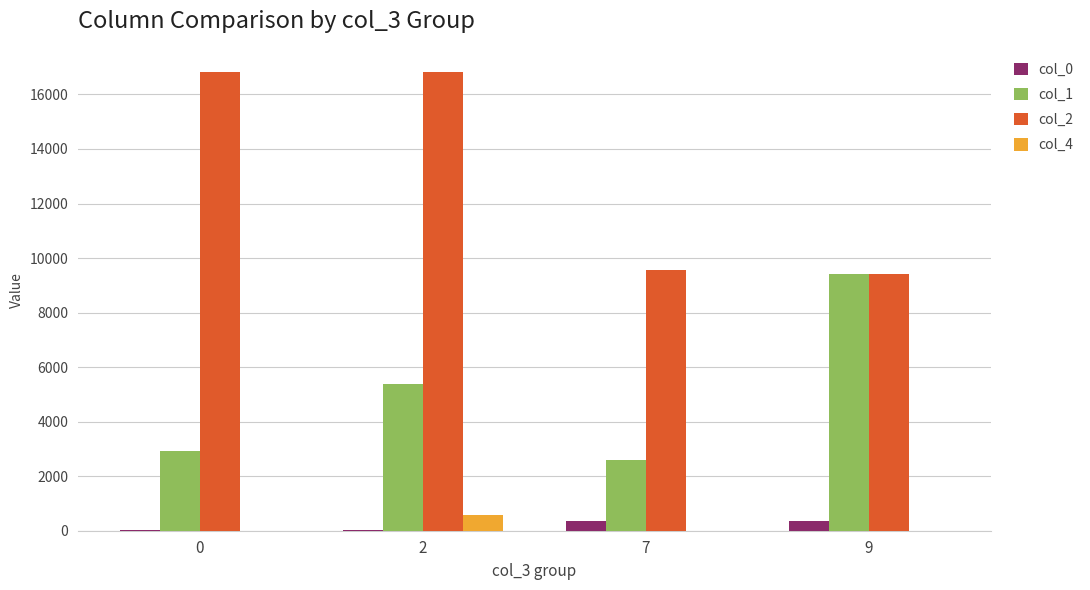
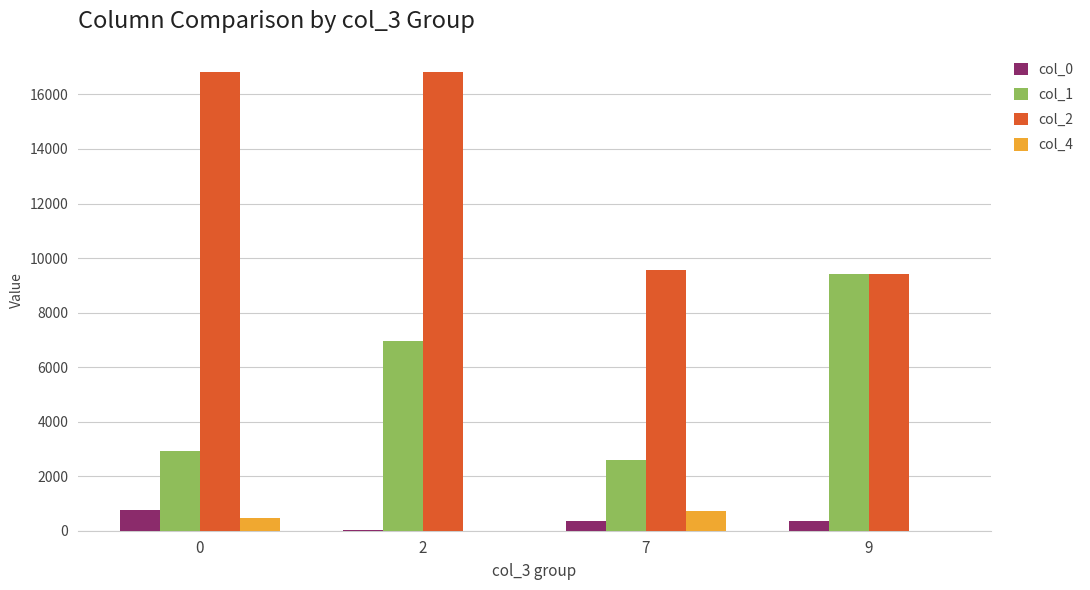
  {
    "col_0": {
-     "0": 0,
+     "0": 700,
      "7": 400,
      "9": 400
    },
    "col_1": {
      "0": 2900,
-     "2": 5400,
+     "2": 7000,
      "7": 2600,
      "9": 9400
    },
    "col_2": {
      "0": 16800,
      "2": 16800,
      "7": 9600,
      "9": 9400
    },
    "col_4": {
-     "0": 0,
-     "2": 600,
-     "7": 0,
+     "0": 500,
+     "2": 0,
+     "7": 700,
      "9": 0
    }
  }
